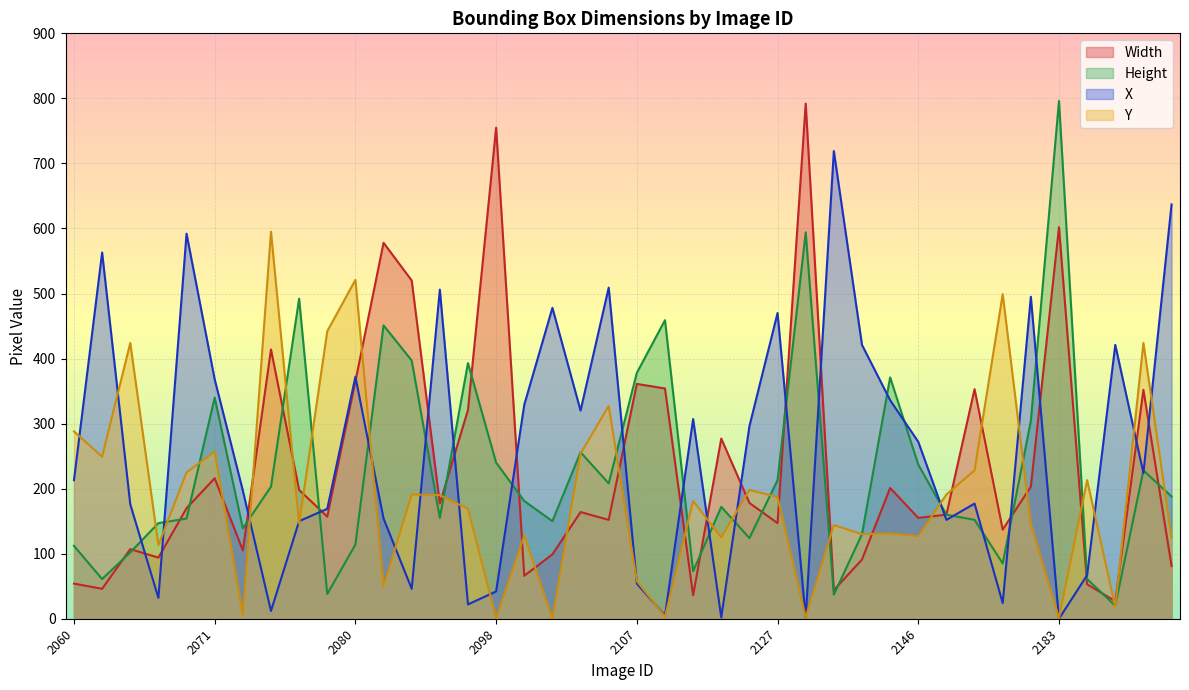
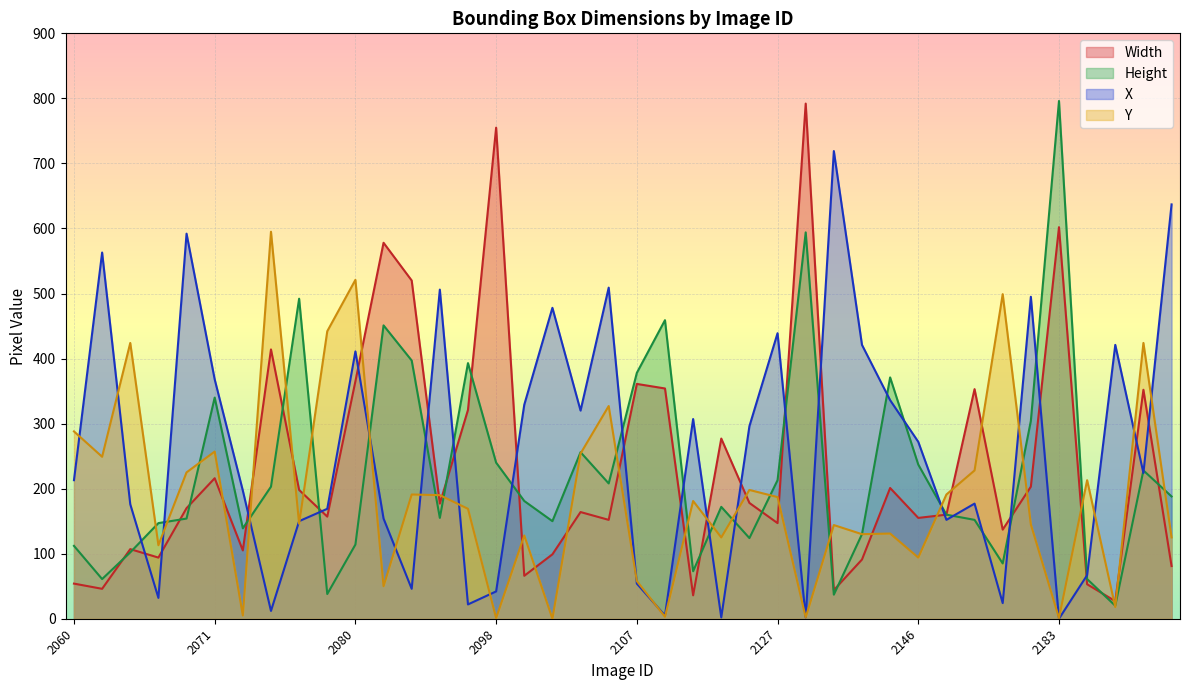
  {
    "Width": {
      "2060": 50,
      "2071": 220,
      "2080": 370,
      "2098": 760,
      "2107": 360,
      "2127": 150,
      "2146": 160,
      "2183": 600
    },
    "Height": {
      "2060": 110,
      "2071": 340,
      "2080": 110,
      "2098": 240,
      "2107": 380,
      "2127": 210,
      "2146": 240,
      "2183": 800
    },
    "X": {
      "2060": 210,
      "2071": 370,
-     "2080": 370,
+     "2080": 410,
      "2098": 40,
      "2107": 50,
-     "2127": 470,
+     "2127": 440,
      "2146": 270
    },
    "Y": {
      "2060": 290,
      "2071": 260,
      "2080": 520,
      "2098": 0,
      "2107": 60,
      "2127": 190,
-     "2146": 130
+     "2146": 90
    }
  }
